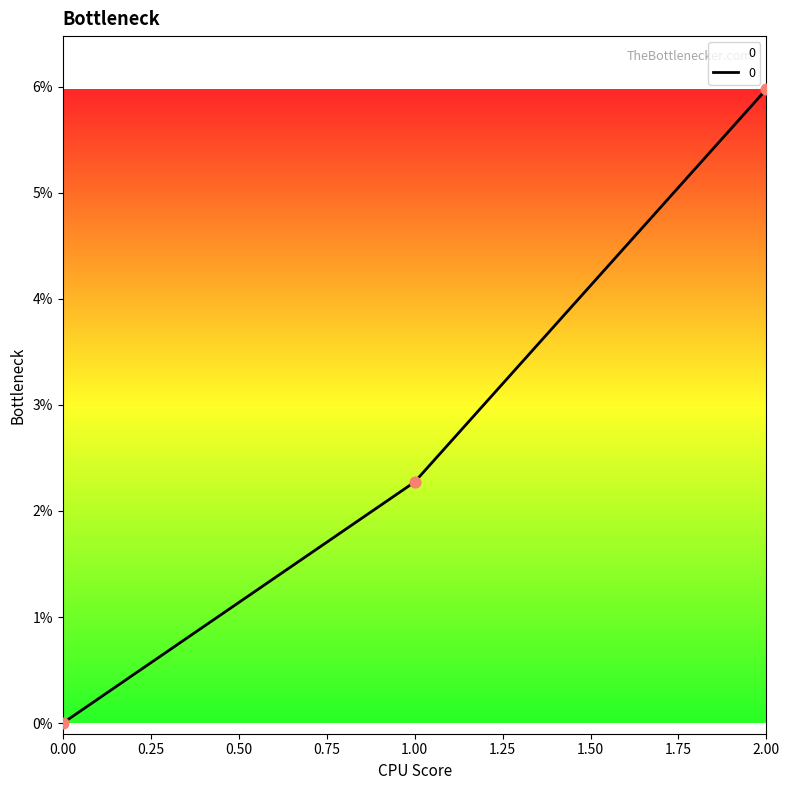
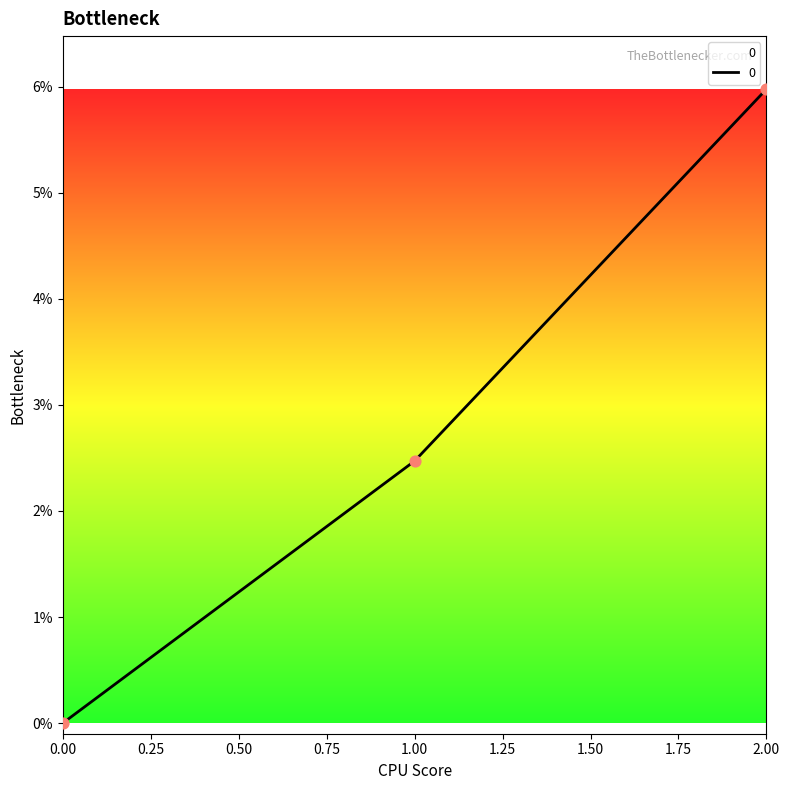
  {
    "0.00": "0.00%",
-   "1.00": "2.27%",
+   "1.00": "2.47%",
    "2.00": "5.98%"
  }
